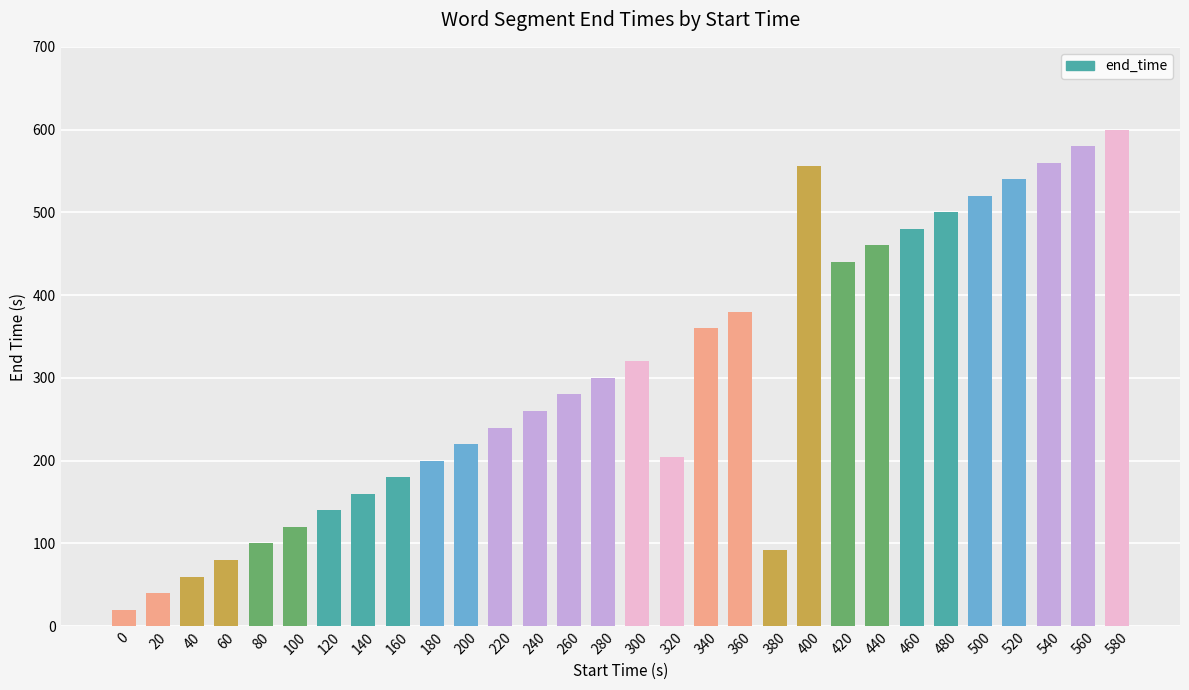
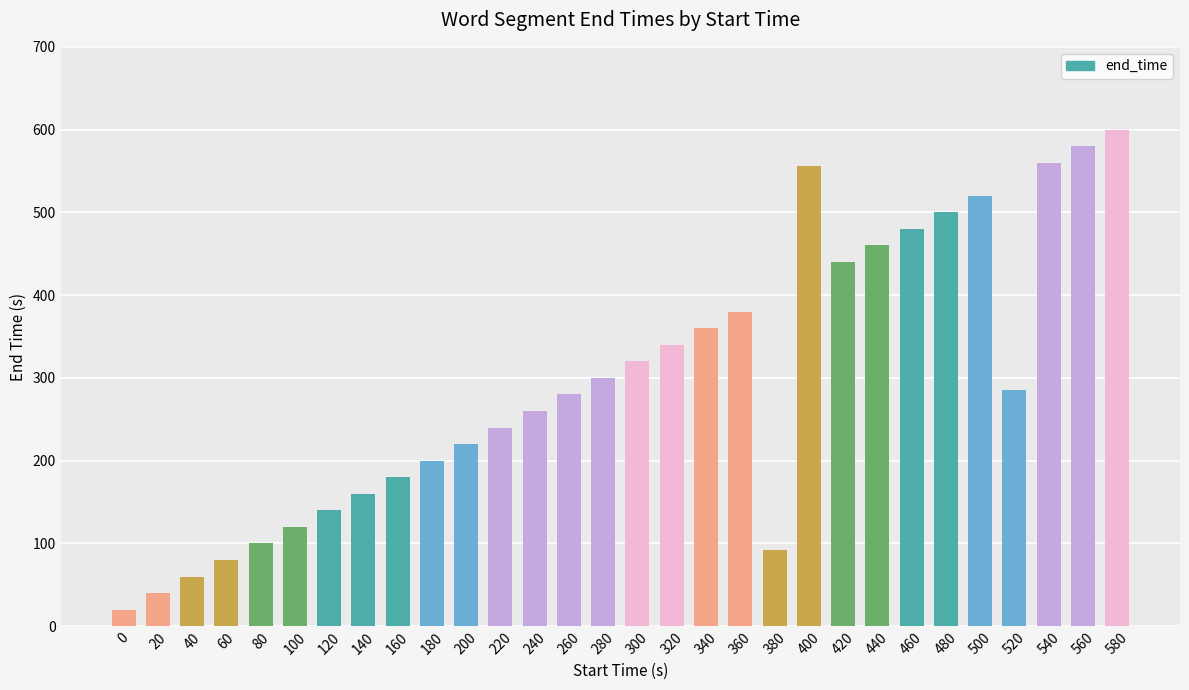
  {
    "0": 20,
    "20": 40,
    "40": 60,
    "60": 80,
    "80": 100,
    "100": 120,
    "120": 140,
    "140": 160,
    "160": 180,
    "180": 200,
    "200": 220,
    "220": 240,
    "240": 260,
    "260": 280,
    "280": 300,
    "300": 320,
-   "320": 210,
+   "320": 340,
    "340": 360,
    "360": 380,
    "380": 90,
    "400": 560,
    "420": 440,
    "440": 460,
    "460": 480,
    "480": 500,
    "500": 520,
-   "520": 540,
+   "520": 290,
    "540": 560,
    "560": 580,
    "580": 600
  }
